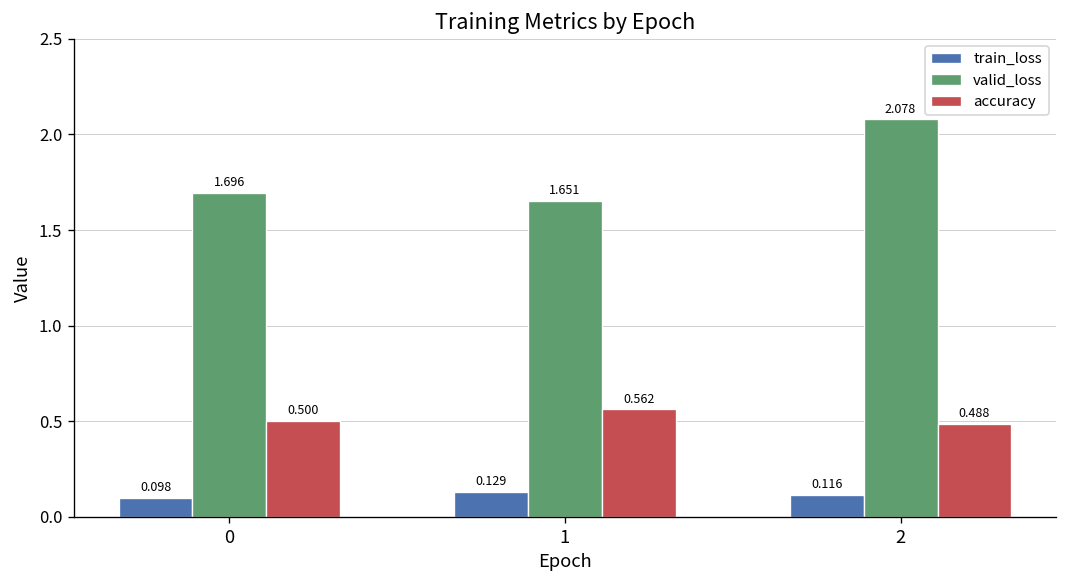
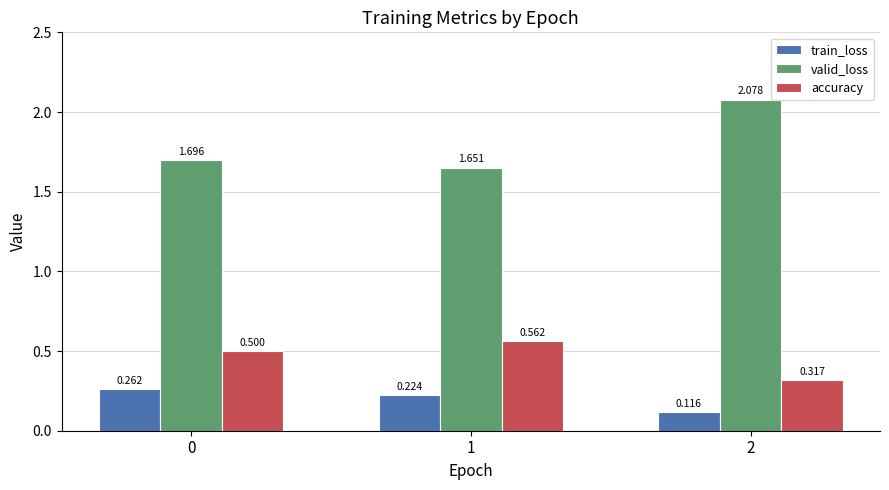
  {
    "train_loss": {
-     "0": 0.098,
-     "1": 0.129,
+     "0": 0.262,
+     "1": 0.224,
      "2": 0.116
    },
    "valid_loss": {
      "0": 1.696,
      "1": 1.651,
      "2": 2.078
    },
    "accuracy": {
      "0": 0.500,
      "1": 0.562,
-     "2": 0.488
+     "2": 0.317
    }
  }
